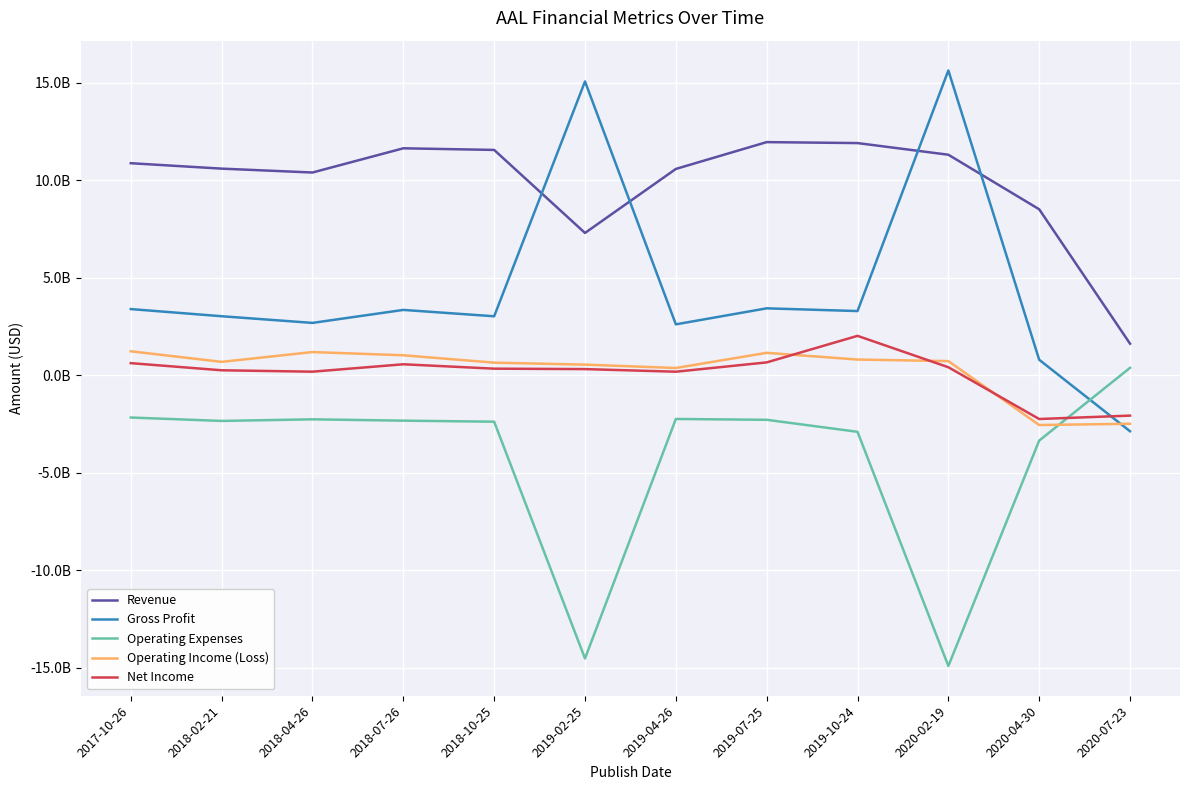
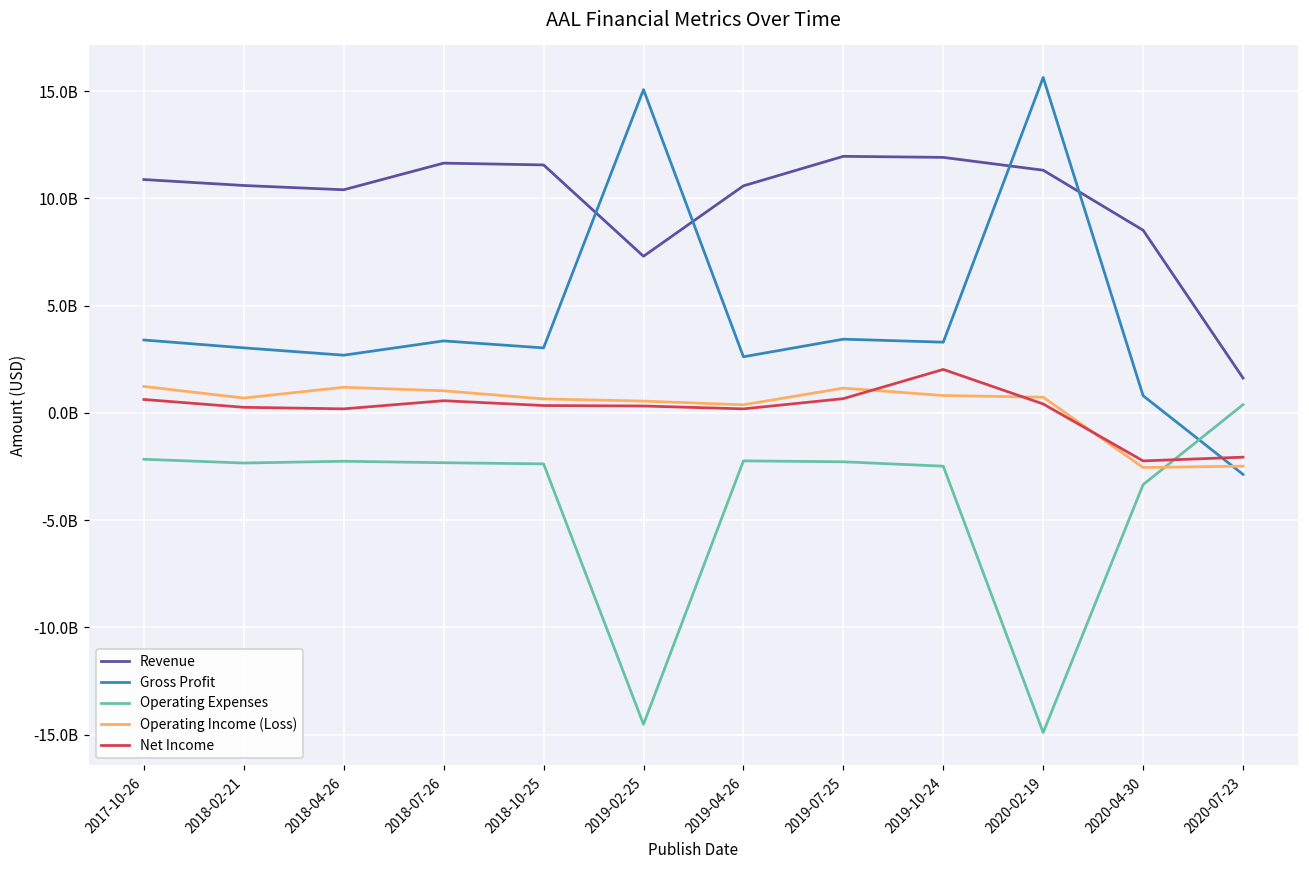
  {
    "Revenue": {
      "2017-10-26": 10900000000,
      "2018-02-21": 10600000000,
      "2018-04-26": 10400000000,
      "2018-07-26": 11600000000,
      "2018-10-25": 11600000000,
      "2019-02-25": 7300000000,
      "2019-04-26": 10600000000,
      "2019-07-25": 12000000000,
      "2019-10-24": 11900000000,
      "2020-02-19": 11300000000,
      "2020-04-30": 8500000000,
      "2020-07-23": 1600000000
    },
    "Gross Profit": {
      "2017-10-26": 3400000000,
      "2018-02-21": 3000000000,
      "2018-04-26": 2700000000,
      "2018-07-26": 3400000000,
      "2018-10-25": 3000000000,
      "2019-02-25": 15100000000,
      "2019-04-26": 2600000000,
      "2019-07-25": 3400000000,
      "2019-10-24": 3300000000,
      "2020-02-19": 15600000000,
      "2020-04-30": 800000000,
      "2020-07-23": -2900000000
    },
    "Operating Expenses": {
      "2017-10-26": -2200000000,
      "2018-02-21": -2300000000,
      "2018-04-26": -2300000000,
      "2018-07-26": -2300000000,
      "2018-10-25": -2400000000,
      "2019-02-25": -14500000000,
      "2019-04-26": -2200000000,
      "2019-07-25": -2300000000,
-     "2019-10-24": -2900000000,
+     "2019-10-24": -2500000000,
      "2020-02-19": -14900000000,
      "2020-04-30": -3300000000,
      "2020-07-23": 400000000
    },
    "Operating Income (Loss)": {
      "2017-10-26": 1200000000,
      "2018-02-21": 700000000,
      "2018-04-26": 1200000000,
      "2018-07-26": 1000000000,
      "2018-10-25": 600000000,
      "2019-02-25": 500000000,
      "2019-04-26": 400000000,
      "2019-07-25": 1200000000,
      "2019-10-24": 800000000,
      "2020-02-19": 700000000,
      "2020-04-30": -2500000000,
      "2020-07-23": -2500000000
    },
    "Net Income": {
      "2017-10-26": 600000000,
      "2018-02-21": 300000000,
      "2018-04-26": 200000000,
      "2018-07-26": 600000000,
      "2018-10-25": 300000000,
      "2019-02-25": 300000000,
      "2019-04-26": 200000000,
      "2019-07-25": 700000000,
      "2019-10-24": 2000000000,
      "2020-02-19": 400000000,
      "2020-04-30": -2200000000,
      "2020-07-23": -2100000000
    }
  }
